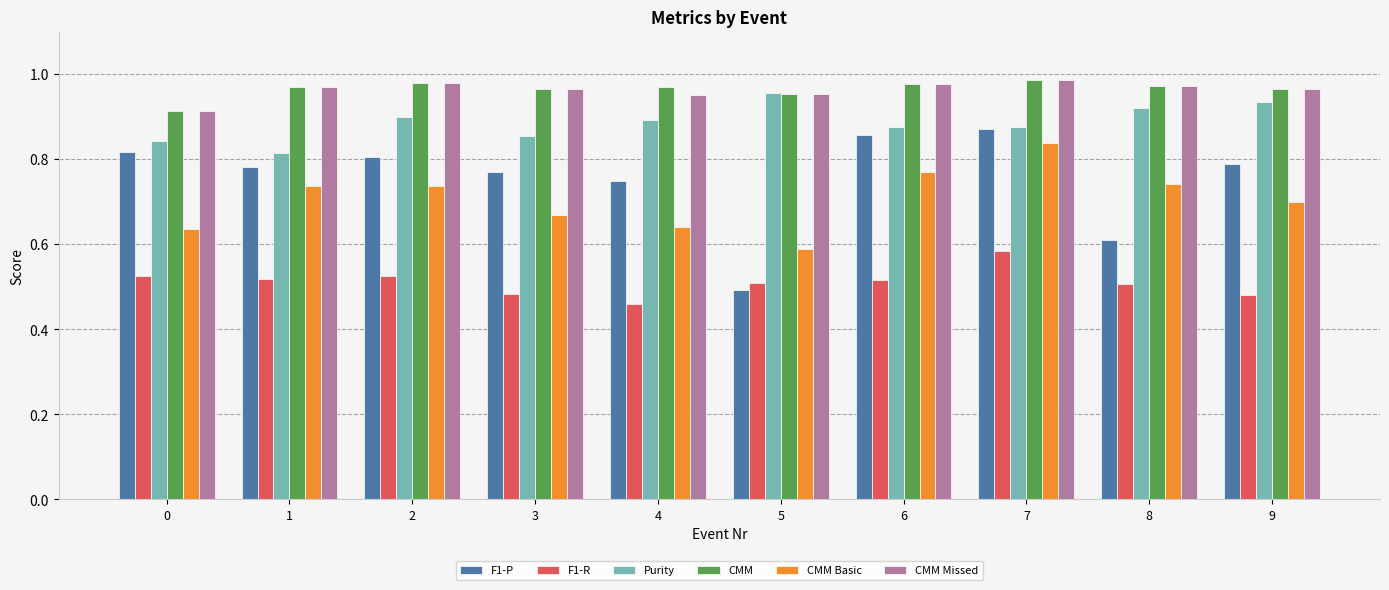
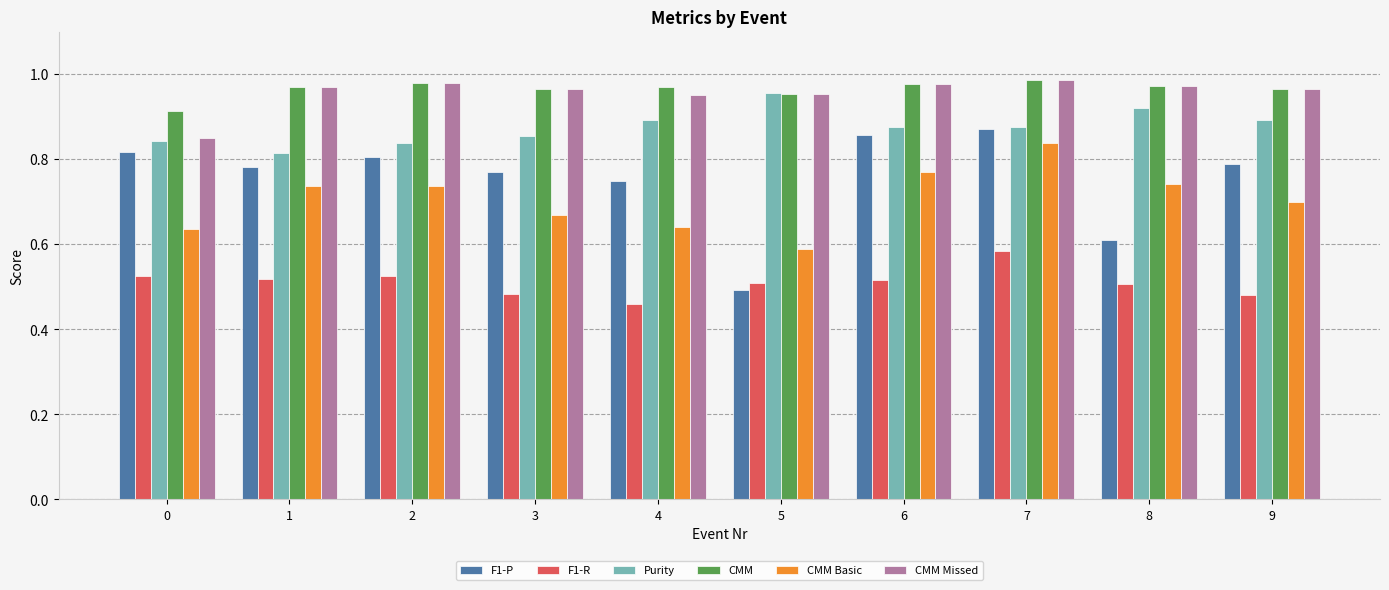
  {
    "F1-P": {
      "0": 0.82,
      "1": 0.78,
      "2": 0.81,
      "3": 0.77,
      "4": 0.75,
      "5": 0.49,
      "6": 0.86,
      "7": 0.87,
      "8": 0.61,
      "9": 0.79
    },
    "F1-R": {
      "0": 0.53,
      "1": 0.52,
      "2": 0.53,
      "3": 0.48,
      "4": 0.46,
      "5": 0.51,
      "6": 0.52,
      "7": 0.58,
      "8": 0.51,
      "9": 0.48
    },
    "Purity": {
      "0": 0.84,
      "1": 0.81,
-     "2": 0.90,
+     "2": 0.84,
      "3": 0.86,
      "4": 0.89,
      "5": 0.96,
      "6": 0.88,
      "7": 0.88,
      "8": 0.92,
-     "9": 0.93
+     "9": 0.89
    },
    "CMM": {
      "0": 0.91,
      "1": 0.97,
      "2": 0.98,
      "3": 0.97,
      "4": 0.97,
      "5": 0.95,
      "6": 0.98,
      "7": 0.99,
      "8": 0.97,
      "9": 0.97
    },
    "CMM Basic": {
      "0": 0.64,
      "1": 0.74,
      "2": 0.74,
      "3": 0.67,
      "4": 0.64,
      "5": 0.59,
      "6": 0.77,
      "7": 0.84,
      "8": 0.74,
      "9": 0.70
    },
    "CMM Missed": {
-     "0": 0.91,
+     "0": 0.85,
      "1": 0.97,
      "2": 0.98,
      "3": 0.97,
      "4": 0.95,
      "5": 0.95,
      "6": 0.98,
      "7": 0.99,
      "8": 0.97,
      "9": 0.97
    }
  }
